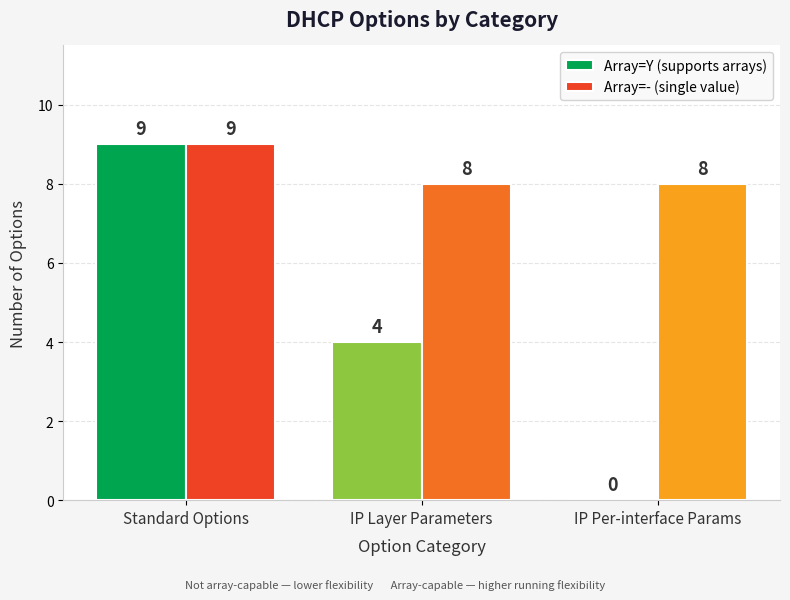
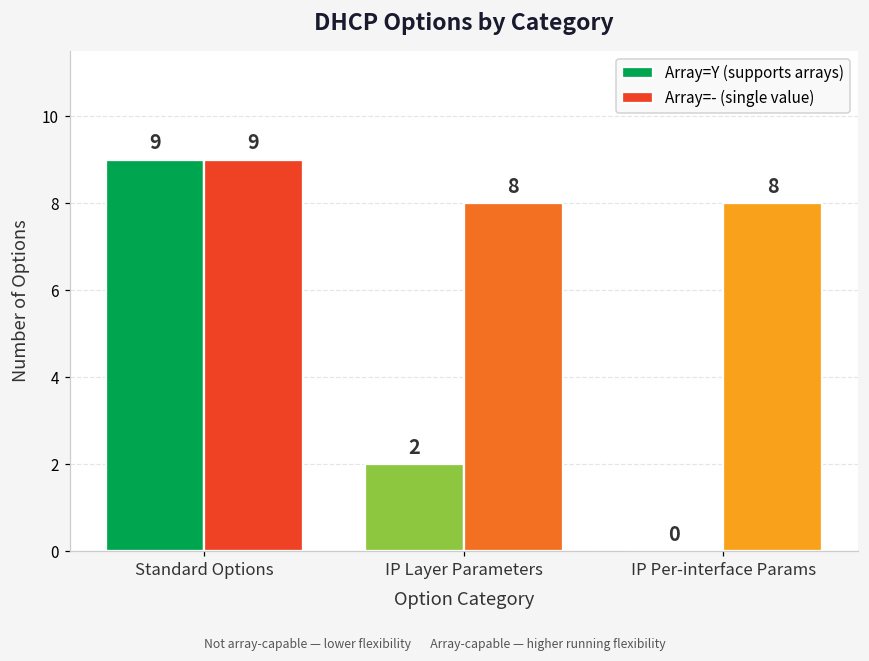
  {
    "Array=Y (supports arrays)": {
      "Standard Options": 9,
-     "IP Layer Parameters": 4,
+     "IP Layer Parameters": 2,
      "IP Per-interface Params": 0
    },
    "Array=- (single value)": {
      "Standard Options": 9,
      "IP Layer Parameters": 8,
      "IP Per-interface Params": 8
    }
  }
